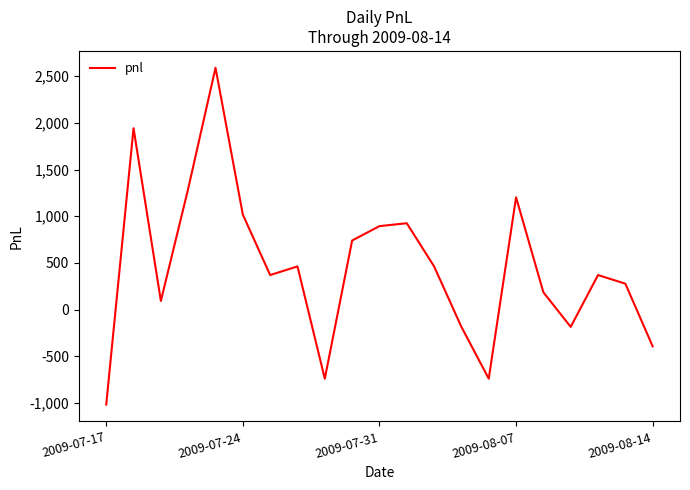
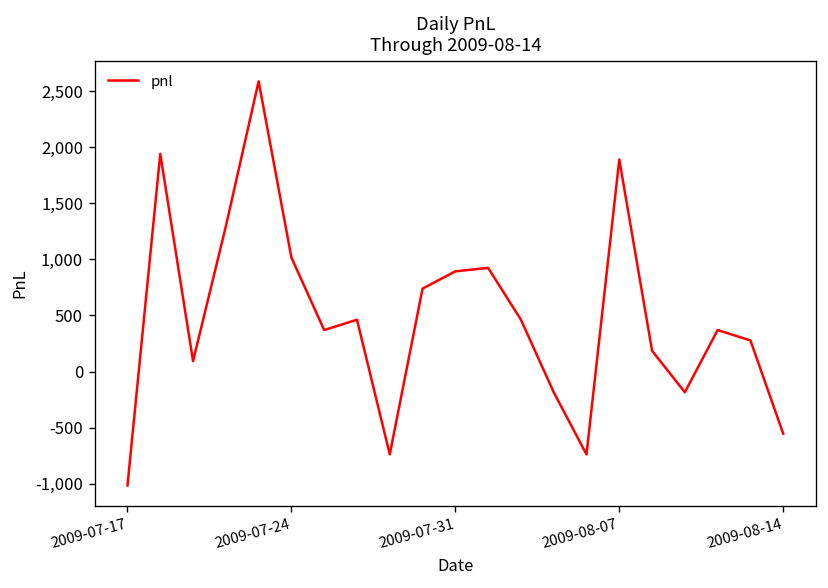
  {
    "2009-07-17": "-1,000",
    "2009-07-24": "1,000",
    "2009-07-31": "900",
-   "2009-08-07": "1,200",
-   "2009-08-14": "-400"
+   "2009-08-07": "1,900",
+   "2009-08-14": "-600"
  }
